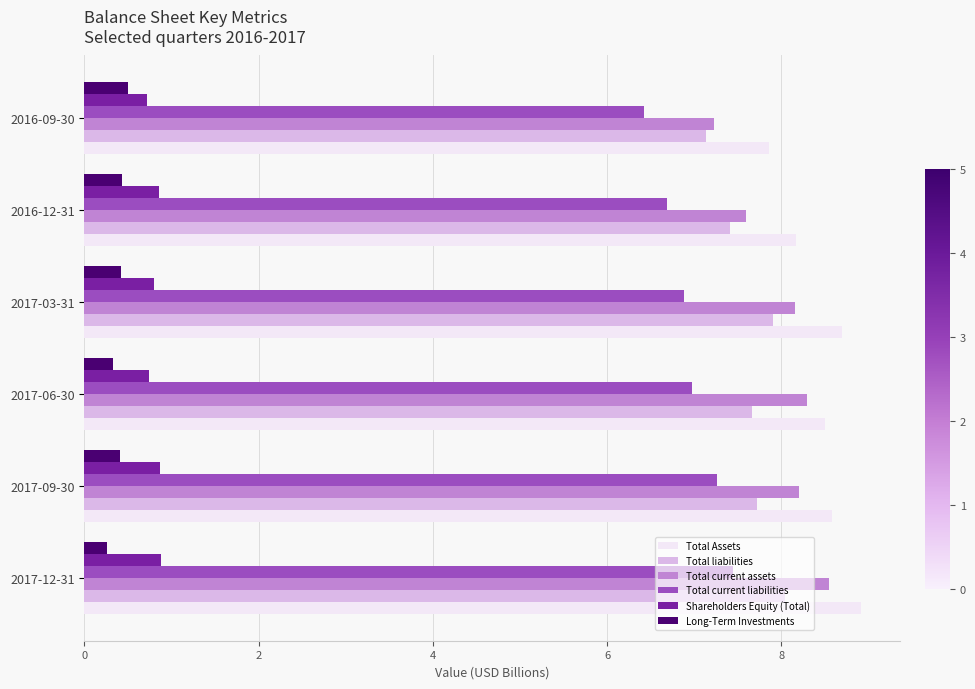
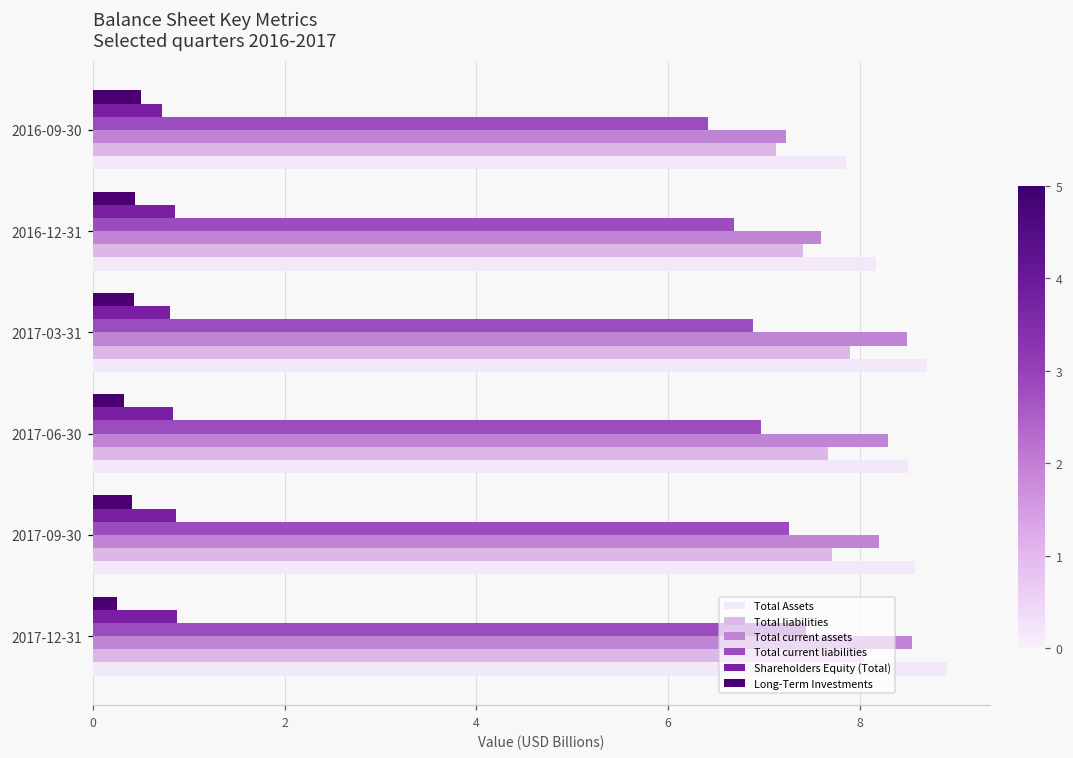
  {
    "Total current assets": {
      "2016-09-30": 7.2,
      "2016-12-31": 7.6,
-     "2017-03-31": 8.2,
+     "2017-03-31": 8.5,
      "2017-06-30": 8.3,
      "2017-09-30": 8.2,
      "2017-12-31": 8.6
    },
    "Total current liabilities": {
      "2016-09-30": 6.4,
      "2016-12-31": 6.7,
      "2017-03-31": 6.9,
      "2017-06-30": 7.0,
      "2017-09-30": 7.3
    },
    "Shareholders Equity (Total)": {
      "2016-09-30": 0.7,
      "2016-12-31": 0.9,
      "2017-03-31": 0.8,
-     "2017-06-30": 0.7,
+     "2017-06-30": 0.8,
      "2017-09-30": 0.9,
      "2017-12-31": 0.9
    },
    "Long-Term Investments": {
      "2016-09-30": 0.5,
      "2016-12-31": 0.4,
      "2017-03-31": 0.4,
      "2017-06-30": 0.3,
      "2017-09-30": 0.4,
      "2017-12-31": 0.3
    }
  }
